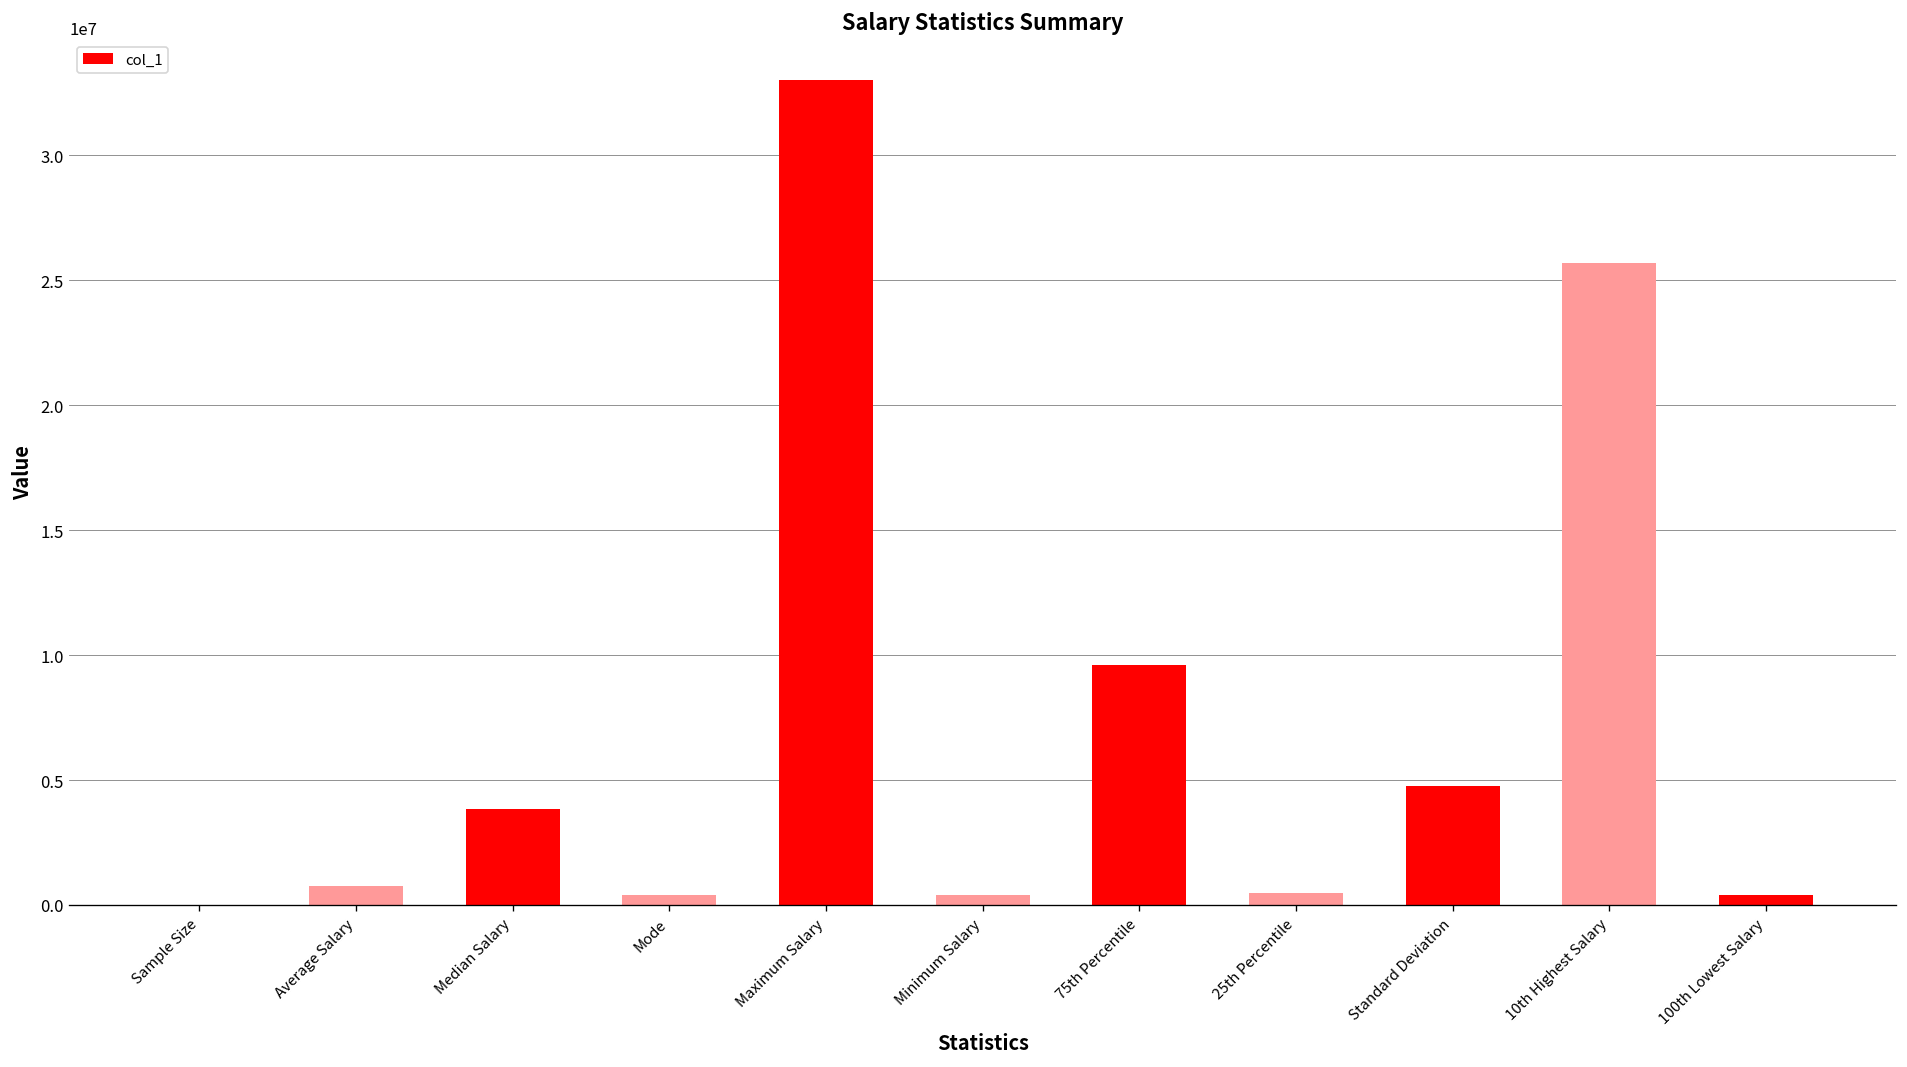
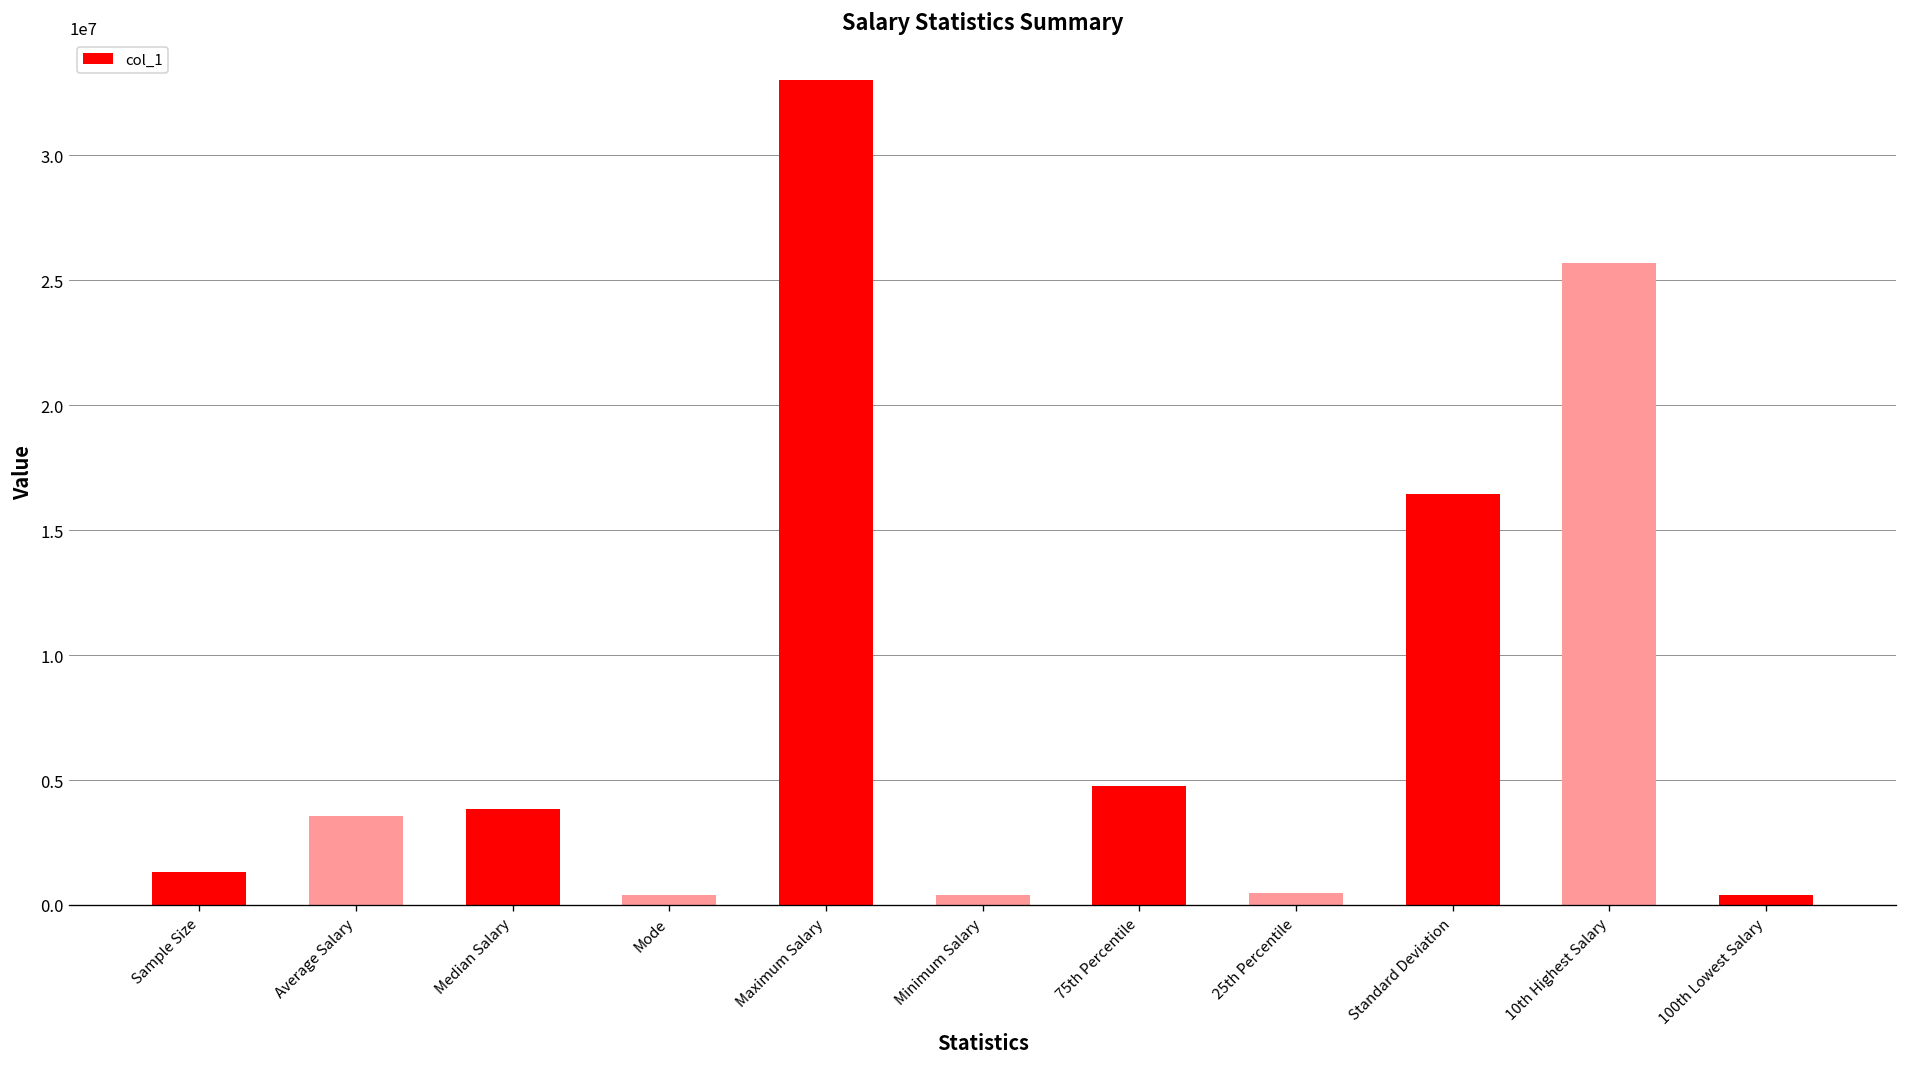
  {
-   "Sample Size": 0,
-   "Average Salary": 800000,
+   "Sample Size": 1300000,
+   "Average Salary": 3500000,
    "Median Salary": 3800000,
    "Mode": 400000,
    "Maximum Salary": 33000000,
    "Minimum Salary": 400000,
-   "75th Percentile": 9600000,
+   "75th Percentile": 4800000,
    "25th Percentile": 500000,
-   "Standard Deviation": 4800000,
+   "Standard Deviation": 16400000,
    "10th Highest Salary": 25700000,
    "100th Lowest Salary": 400000
  }
